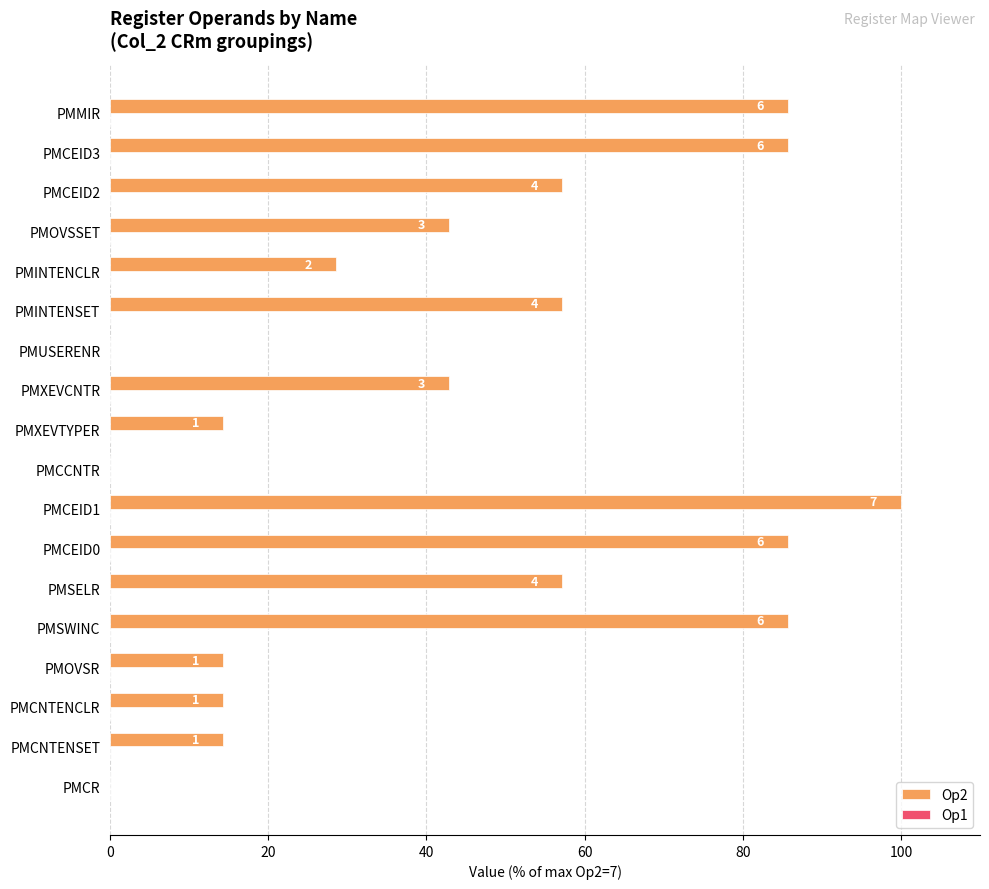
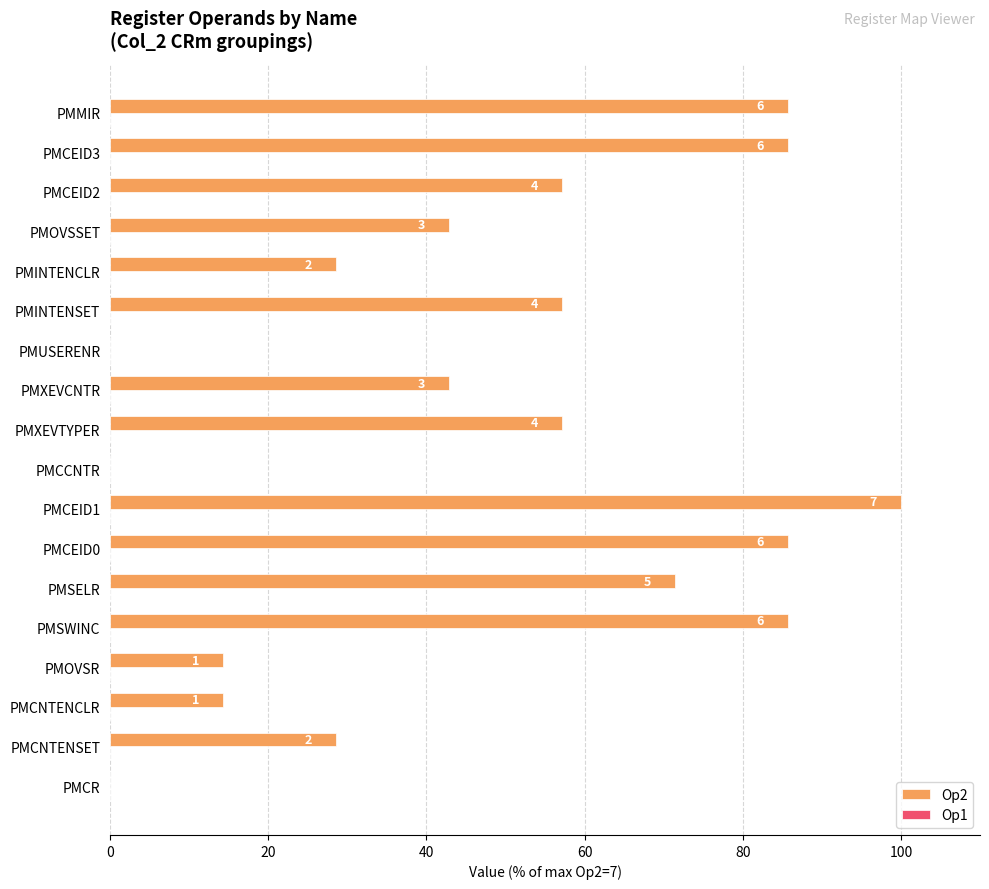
  {
    "Op2": {
-     "PMXEVTYPER": 1,
-     "PMSELR": 4,
-     "PMCNTENSET": 1
+     "PMXEVTYPER": 4,
+     "PMSELR": 5,
+     "PMCNTENSET": 2
    },
    "Op1": {
      "PMMIR": 0,
      "PMCEID3": 0,
      "PMCEID2": 0,
      "PMOVSSET": 0,
      "PMINTENCLR": 0,
      "PMINTENSET": 0,
      "PMUSERENR": 0,
      "PMXEVCNTR": 0,
      "PMXEVTYPER": 0,
      "PMCCNTR": 0,
      "PMCEID1": 0,
      "PMCEID0": 0,
      "PMSELR": 0,
      "PMSWINC": 0,
      "PMOVSR": 0,
      "PMCNTENCLR": 0,
      "PMCNTENSET": 0,
      "PMCR": 0
    }
  }
